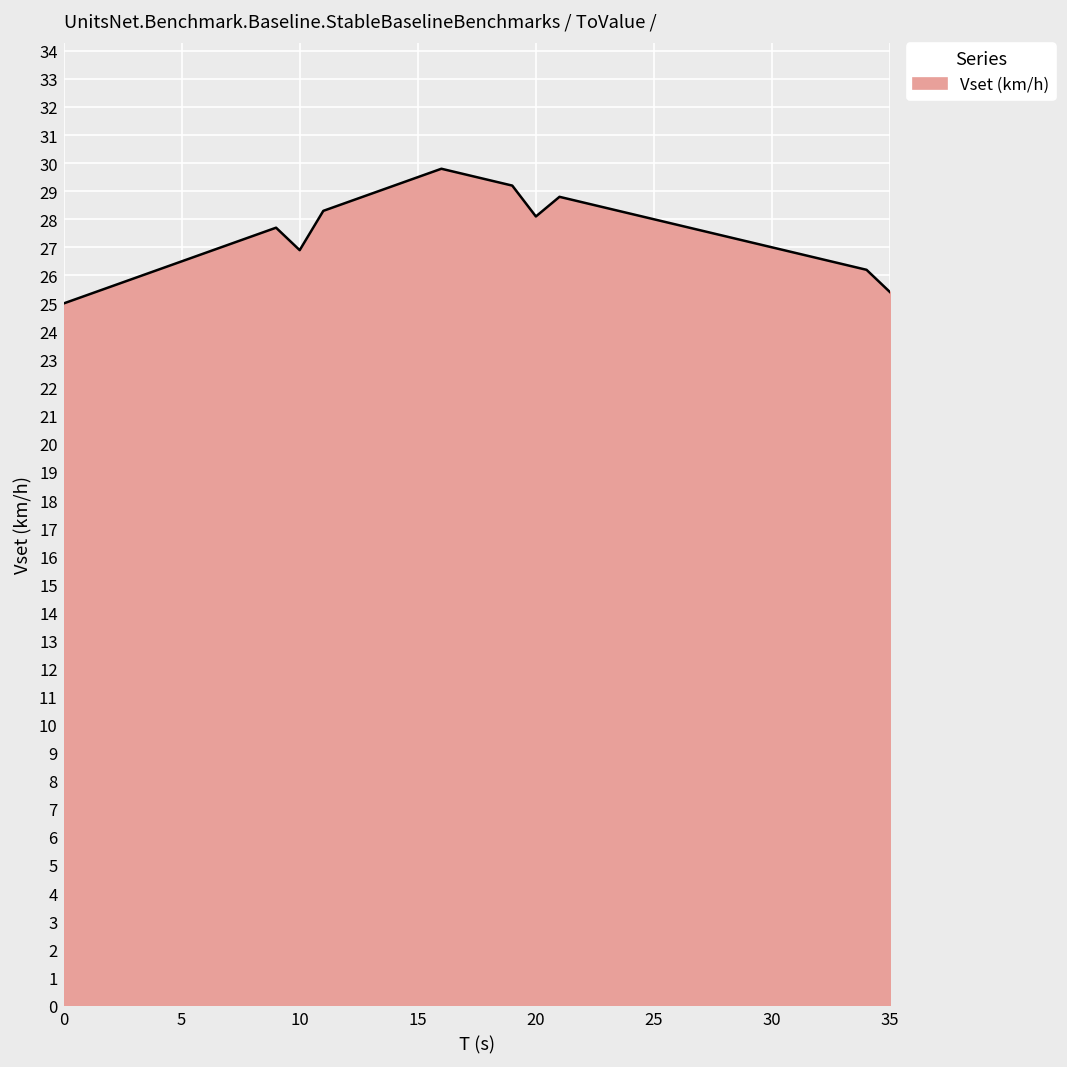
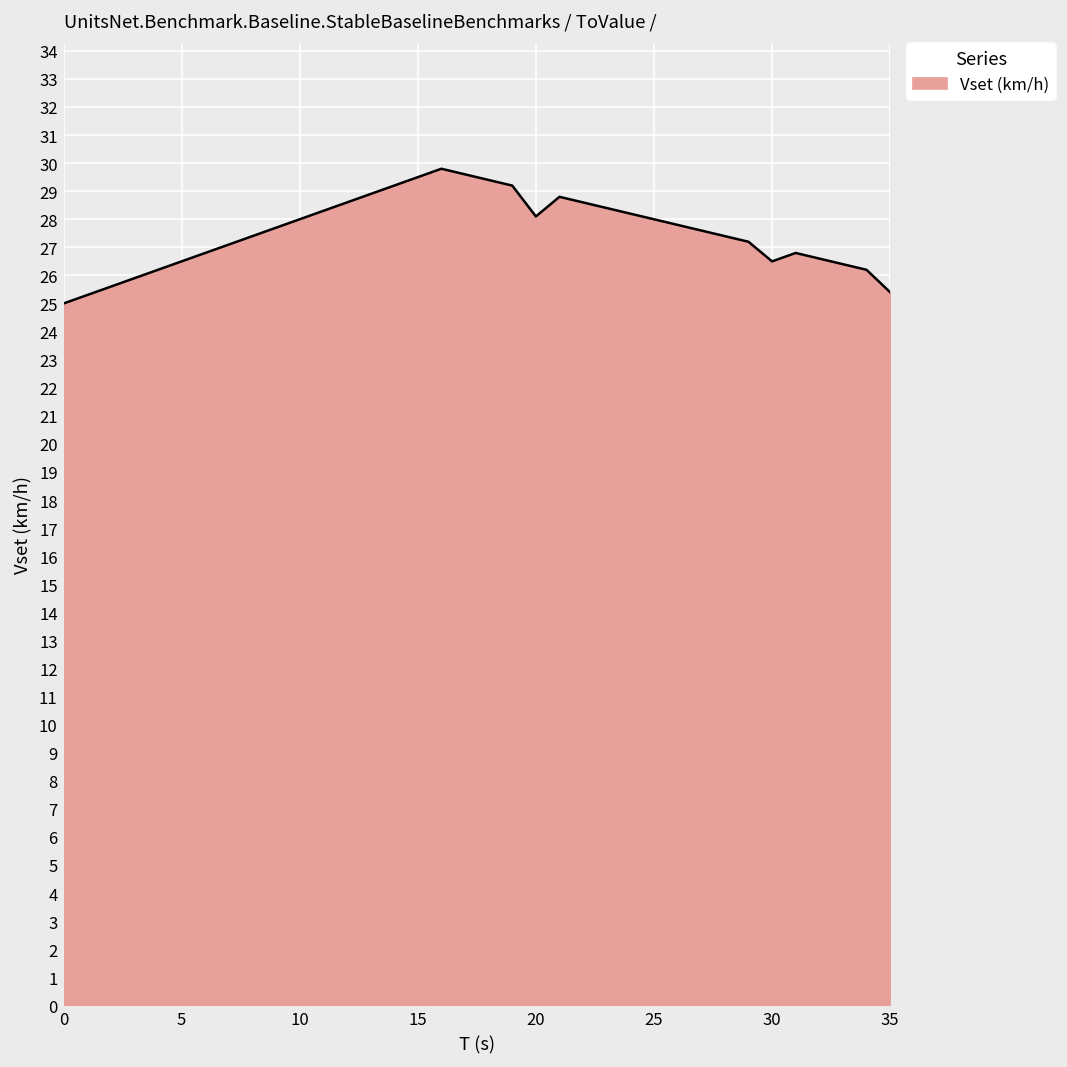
  {
    "0": 25.0,
    "5": 26.5,
-   "10": 26.9,
+   "10": 28.0,
    "15": 29.5,
    "20": 28.1,
    "25": 28.0,
-   "30": 27.0,
+   "30": 26.5,
    "35": 25.4
  }
